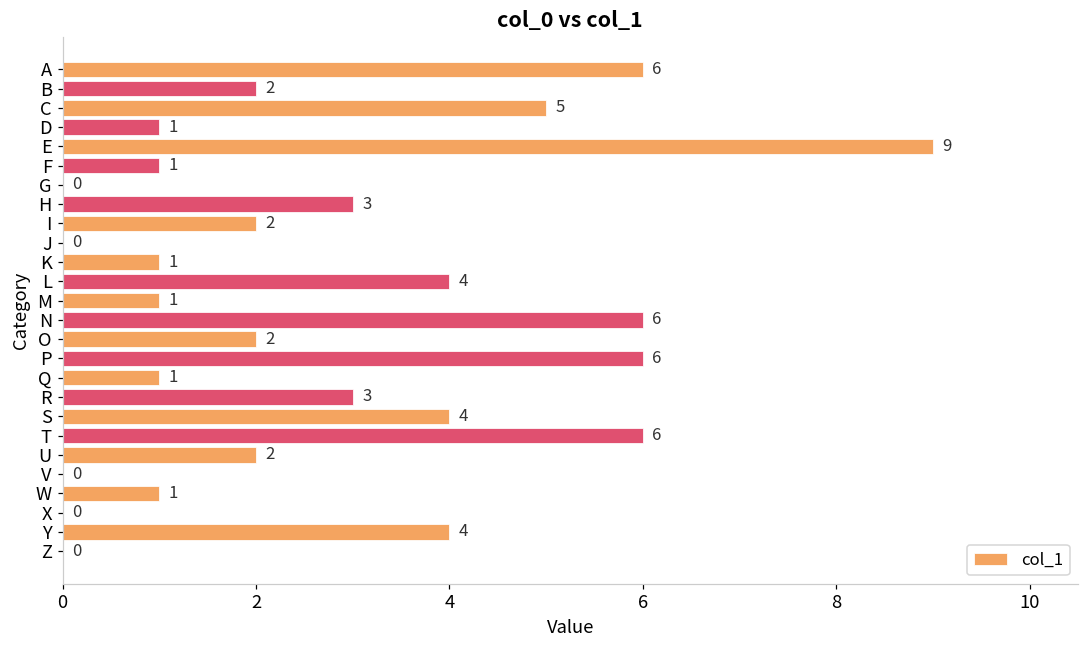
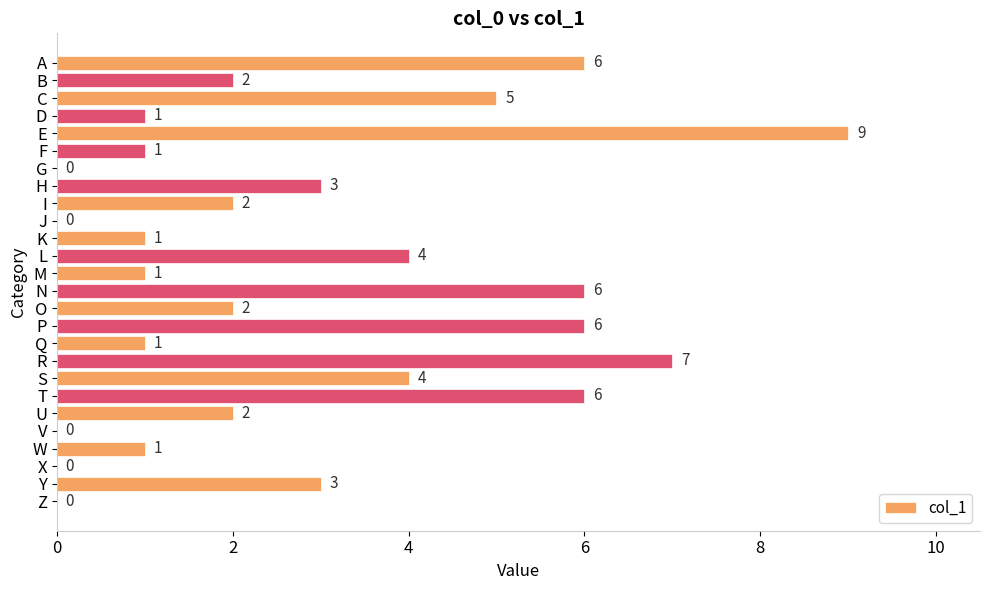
  {
    "A": 6,
    "B": 2,
    "C": 5,
    "D": 1,
    "E": 9,
    "F": 1,
    "G": 0,
    "H": 3,
    "I": 2,
    "J": 0,
    "K": 1,
    "L": 4,
    "M": 1,
    "N": 6,
    "O": 2,
    "P": 6,
    "Q": 1,
-   "R": 3,
+   "R": 7,
    "S": 4,
    "T": 6,
    "U": 2,
    "V": 0,
    "W": 1,
    "X": 0,
-   "Y": 4,
+   "Y": 3,
    "Z": 0
  }
